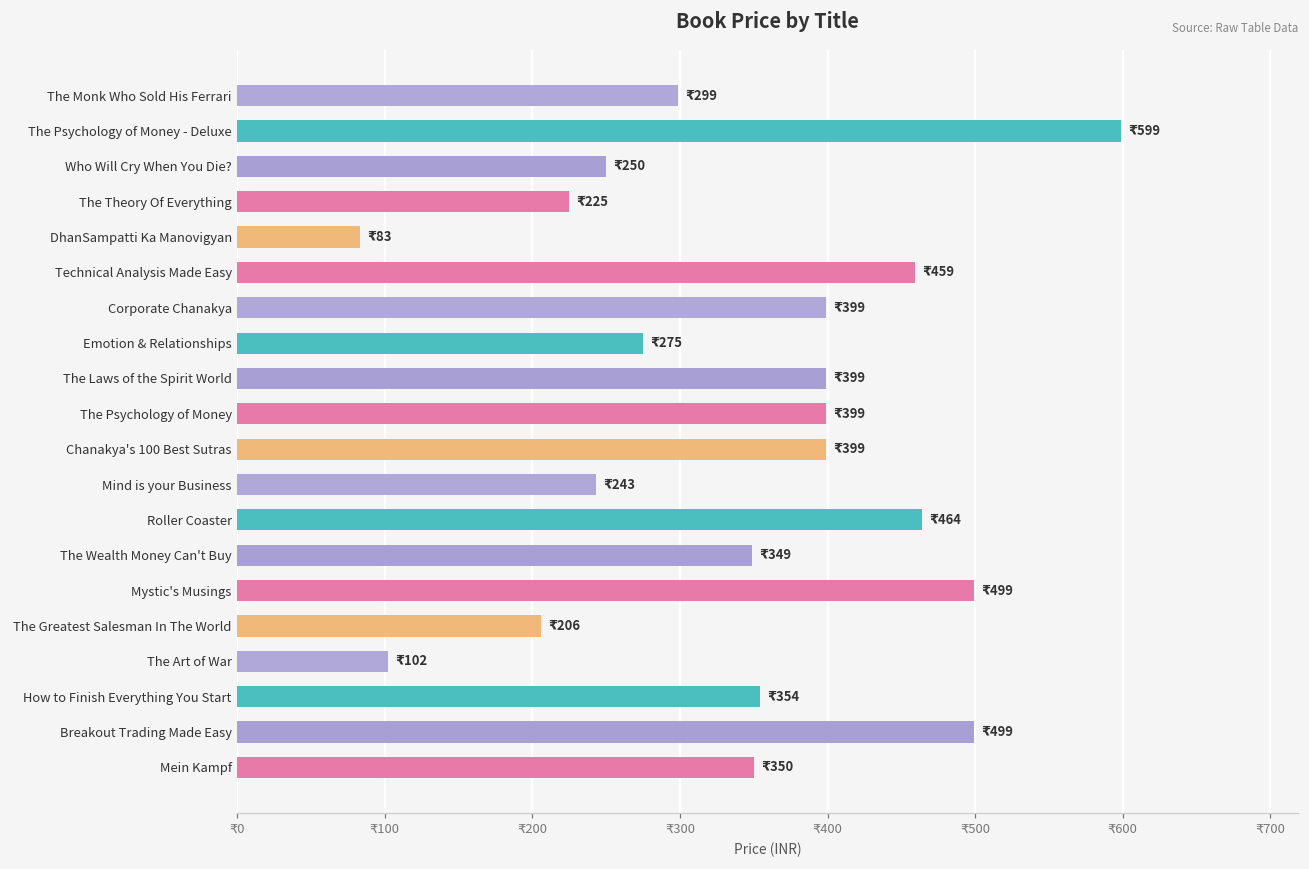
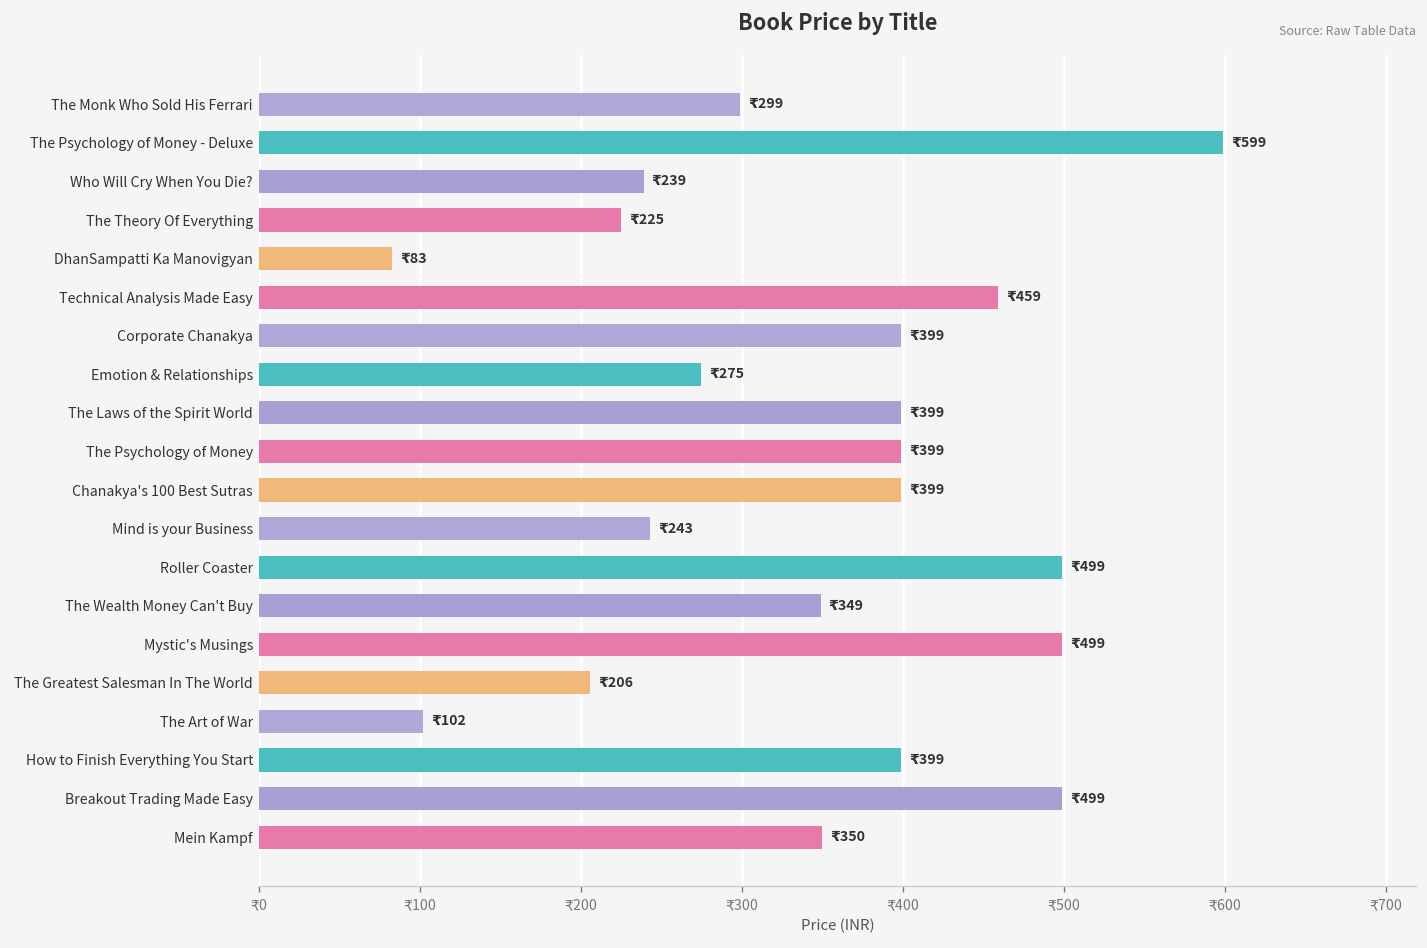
  {
    "The Monk Who Sold His Ferrari": 299,
    "The Psychology of Money - Deluxe": 599,
-   "Who Will Cry When You Die?": 250,
+   "Who Will Cry When You Die?": 239,
    "The Theory Of Everything": 225,
    "DhanSampatti Ka Manovigyan": 83,
    "Technical Analysis Made Easy": 459,
    "Corporate Chanakya": 399,
    "Emotion & Relationships": 275,
    "The Laws of the Spirit World": 399,
    "The Psychology of Money": 399,
    "Chanakya's 100 Best Sutras": 399,
    "Mind is your Business": 243,
-   "Roller Coaster": 464,
+   "Roller Coaster": 499,
    "The Wealth Money Can't Buy": 349,
    "Mystic's Musings": 499,
    "The Greatest Salesman In The World": 206,
    "The Art of War": 102,
-   "How to Finish Everything You Start": 354,
+   "How to Finish Everything You Start": 399,
    "Breakout Trading Made Easy": 499,
    "Mein Kampf": 350
  }
